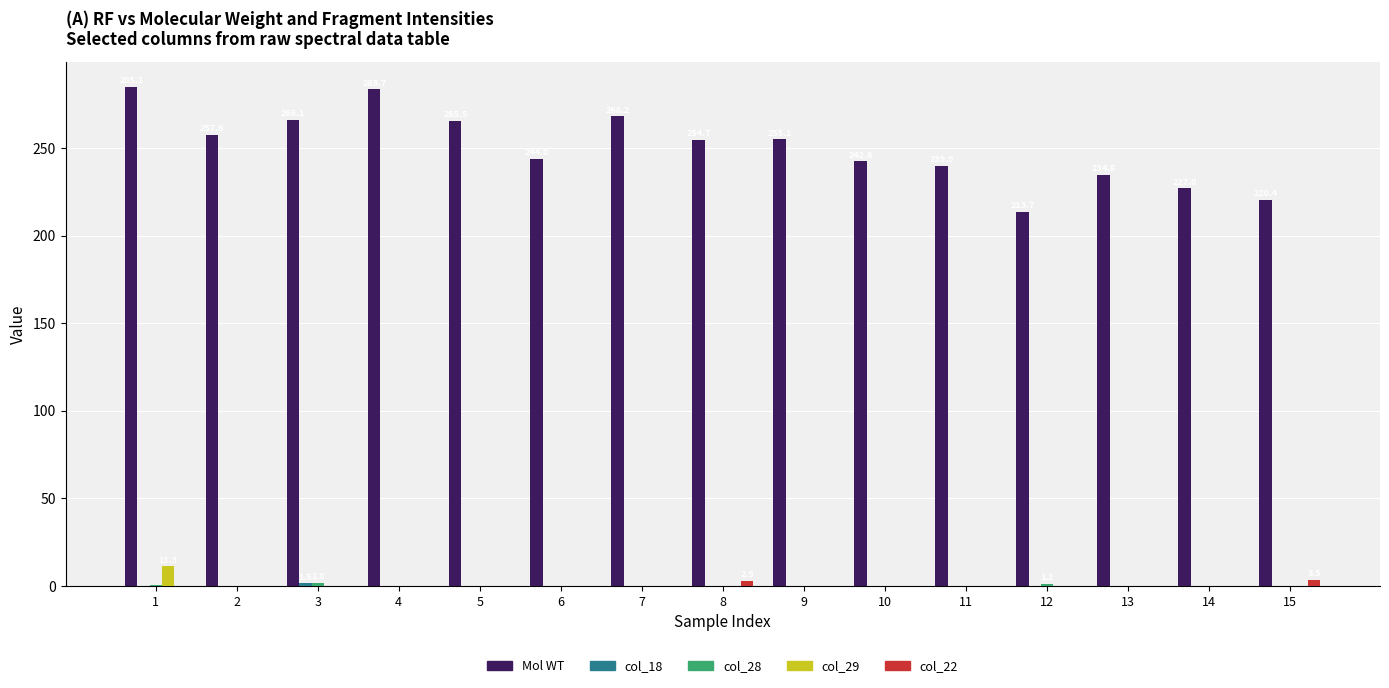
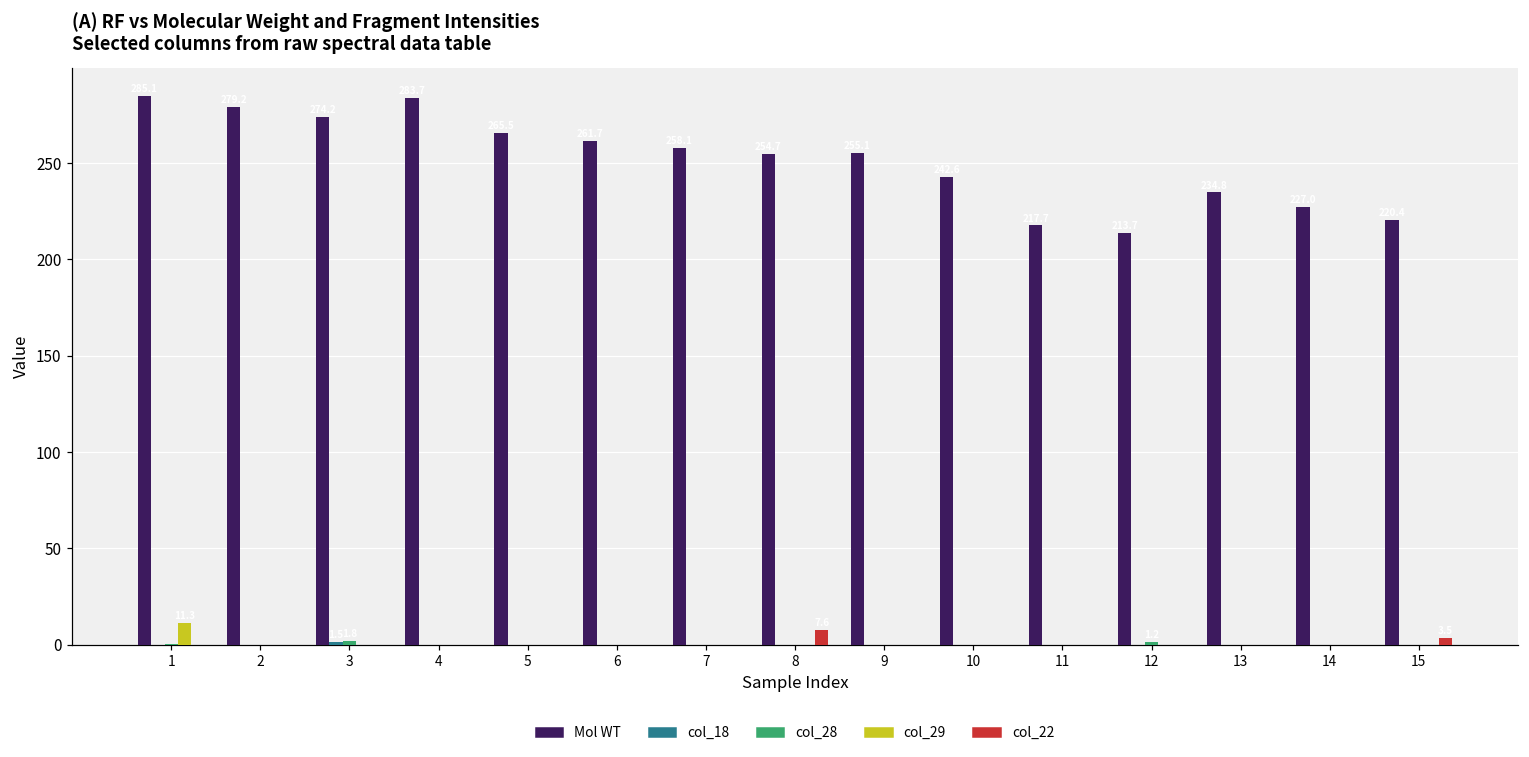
  {
    "Mol WT": {
      "1": 285,
-     "2": 258,
-     "3": 266,
+     "2": 279,
+     "3": 274,
      "4": 284,
      "5": 266,
-     "6": 244,
-     "7": 268,
+     "6": 262,
+     "7": 258,
      "8": 255,
      "9": 255,
      "10": 243,
-     "11": 240,
+     "11": 218,
      "12": 214,
      "13": 235,
      "14": 227,
      "15": 220
    },
    "col_29": {
      "1": 11,
      "2": 0,
      "3": 0,
      "4": 0,
      "5": 0,
      "6": 0,
      "7": 0,
      "8": 0,
      "9": 0,
      "10": 0,
      "11": 0,
      "12": 0,
      "13": 0,
      "14": 0,
      "15": 0
    },
    "col_22": {
      "1": 0,
      "2": 0,
      "3": 0,
      "4": 0,
      "5": 0,
      "6": 0,
      "7": 0,
-     "8": 3,
+     "8": 8,
      "9": 0,
      "10": 0,
      "11": 0,
      "12": 0,
      "13": 0,
      "14": 0,
      "15": 4
    }
  }
